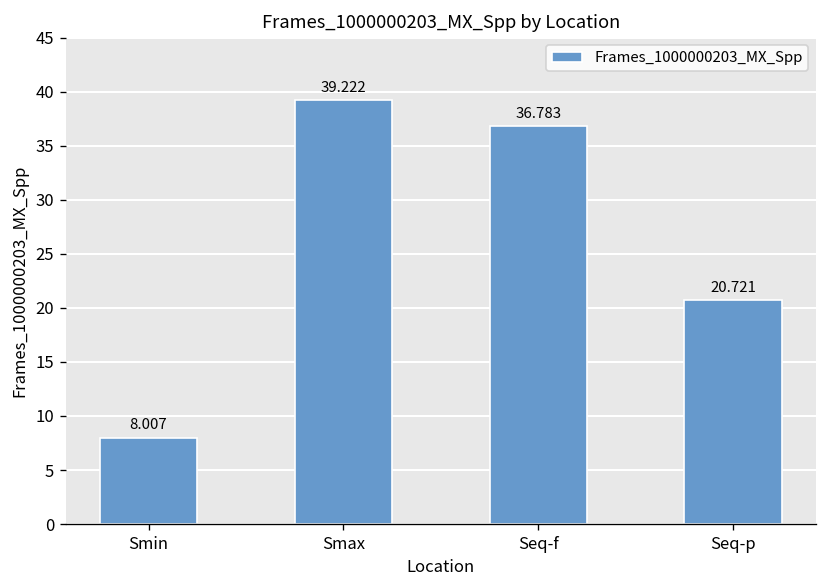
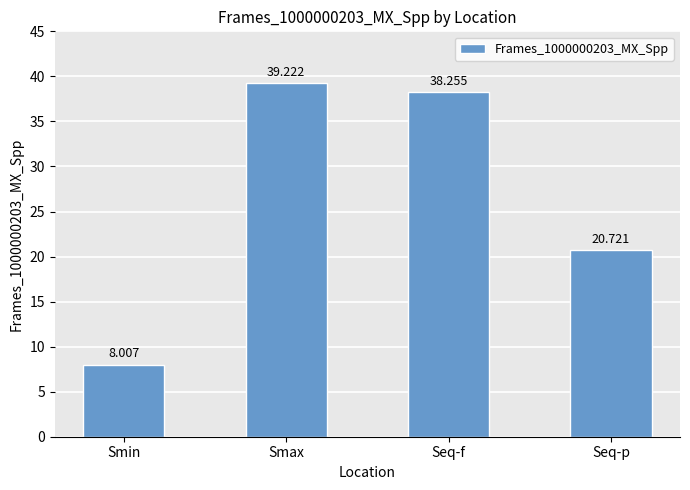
  {
    "Smin": 8.007,
    "Smax": 39.222,
-   "Seq-f": 36.783,
+   "Seq-f": 38.255,
    "Seq-p": 20.721
  }
